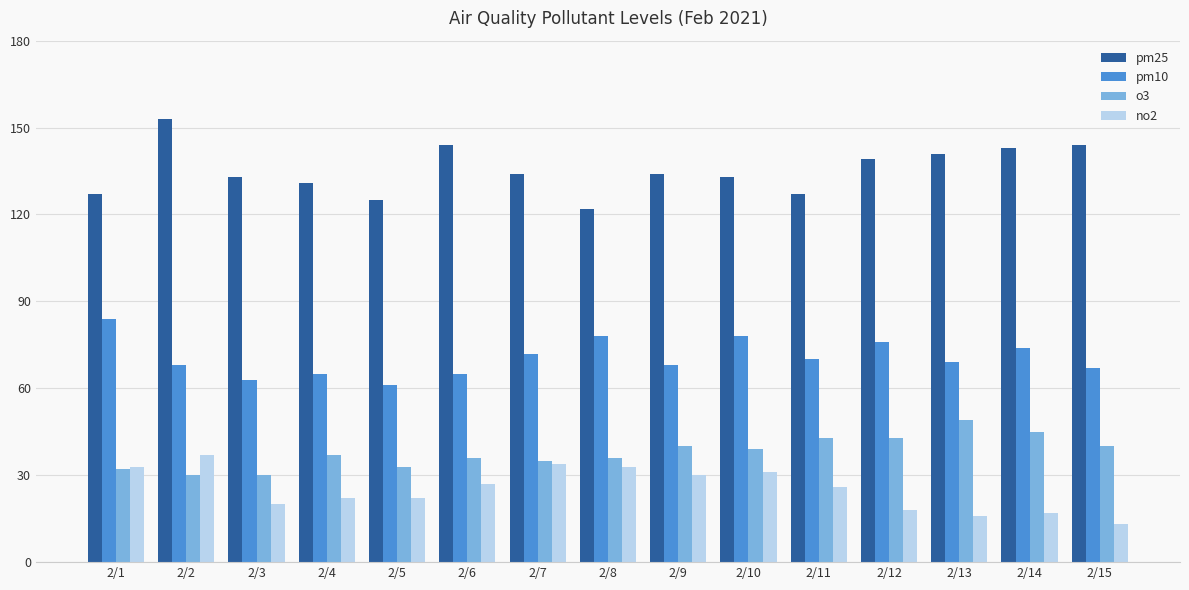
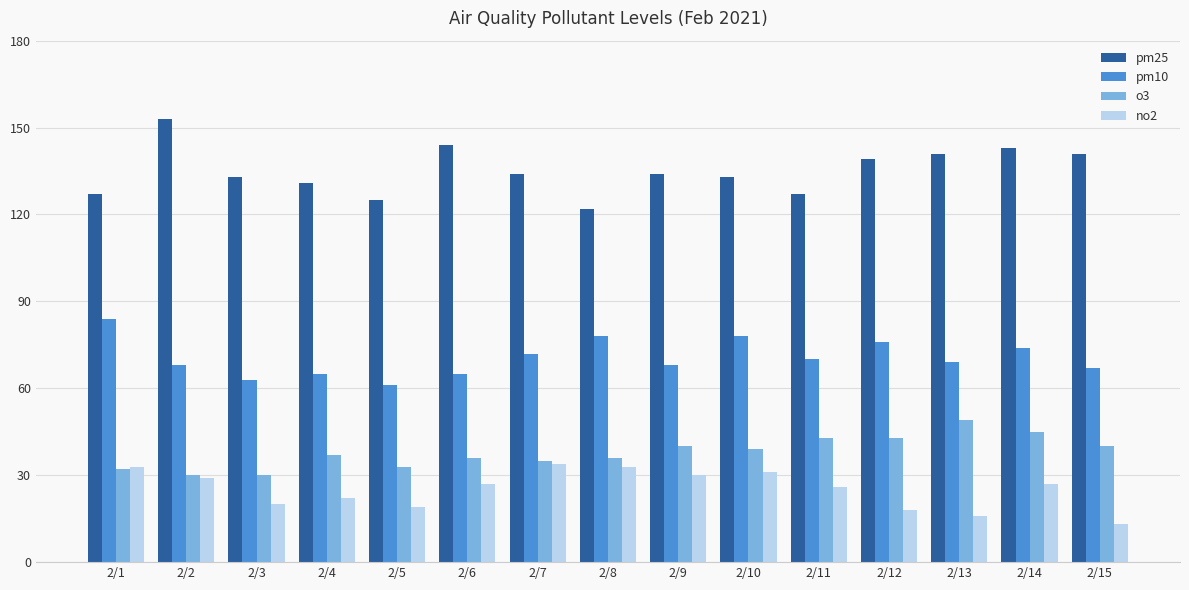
  {
    "pm25": {
      "2/1": 127,
      "2/2": 153,
      "2/3": 133,
      "2/4": 131,
      "2/5": 125,
      "2/6": 144,
      "2/7": 134,
      "2/8": 122,
      "2/9": 134,
      "2/10": 133,
      "2/11": 127,
      "2/12": 139,
      "2/13": 141,
      "2/14": 143,
-     "2/15": 144
+     "2/15": 141
    },
    "no2": {
      "2/1": 33,
-     "2/2": 37,
+     "2/2": 29,
      "2/3": 20,
      "2/4": 22,
-     "2/5": 22,
+     "2/5": 19,
      "2/6": 27,
      "2/7": 34,
      "2/8": 33,
      "2/9": 30,
      "2/10": 31,
      "2/11": 26,
      "2/12": 18,
      "2/13": 16,
-     "2/14": 17,
+     "2/14": 27,
      "2/15": 13
    }
  }
